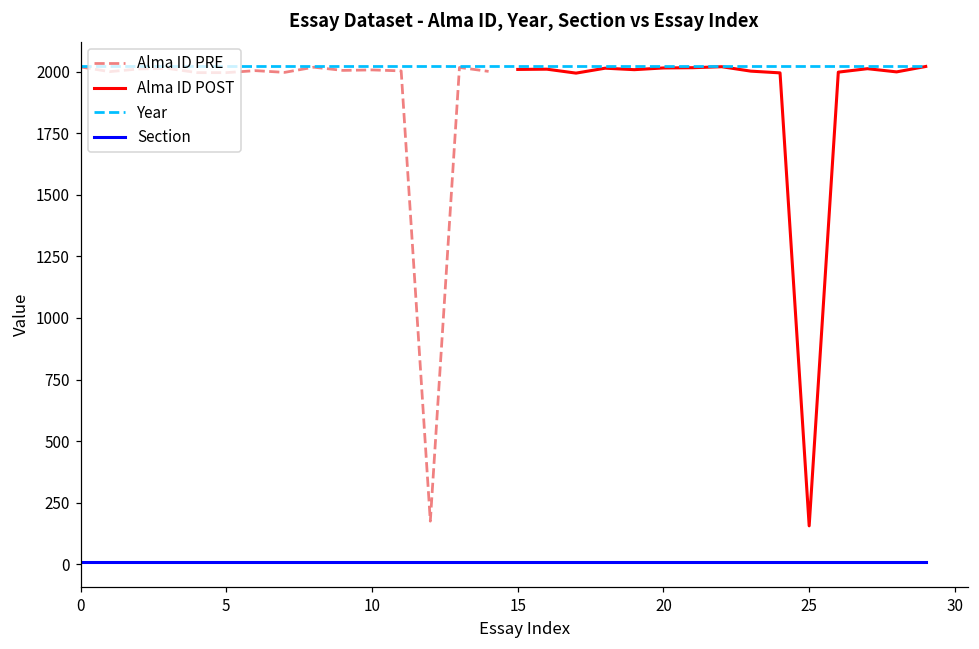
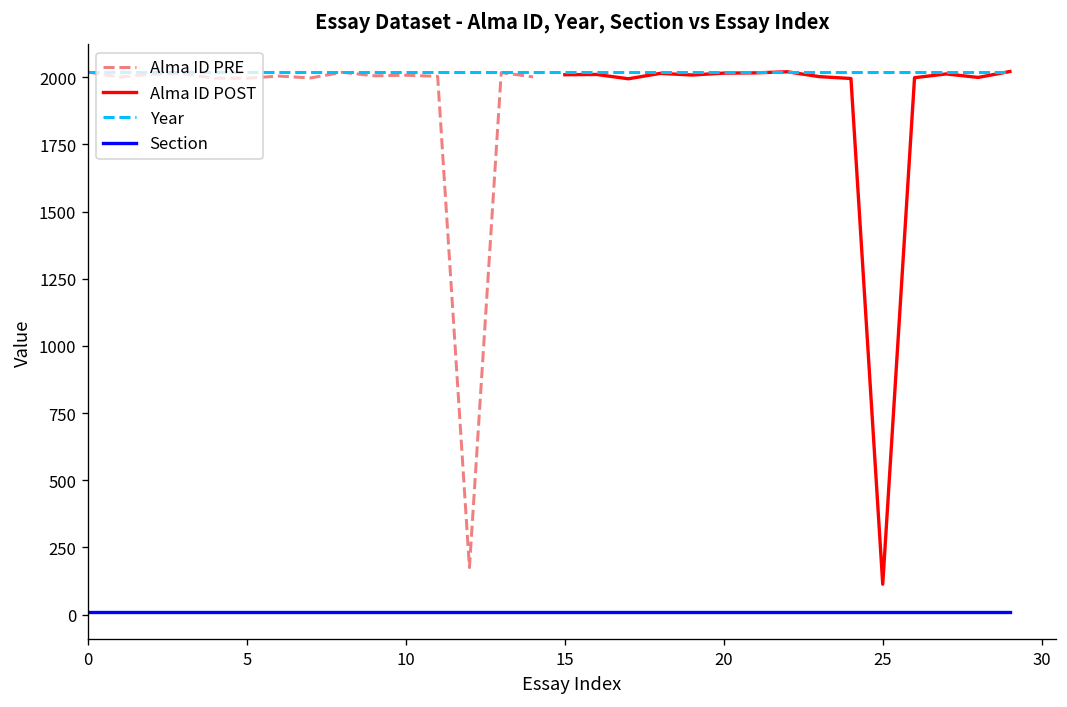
  {
    "Alma ID PRE": {
      "10": 2010
    },
    "Alma ID POST": {
      "15": 2010,
-     "25": 160
+     "25": 110
    },
    "Year": {
      "10": 2020,
      "15": 2020,
      "25": 2020
    },
    "Section": {
      "0": 10,
      "5": 10,
      "10": 10,
      "15": 10,
      "20": 10,
      "25": 10
    }
  }
